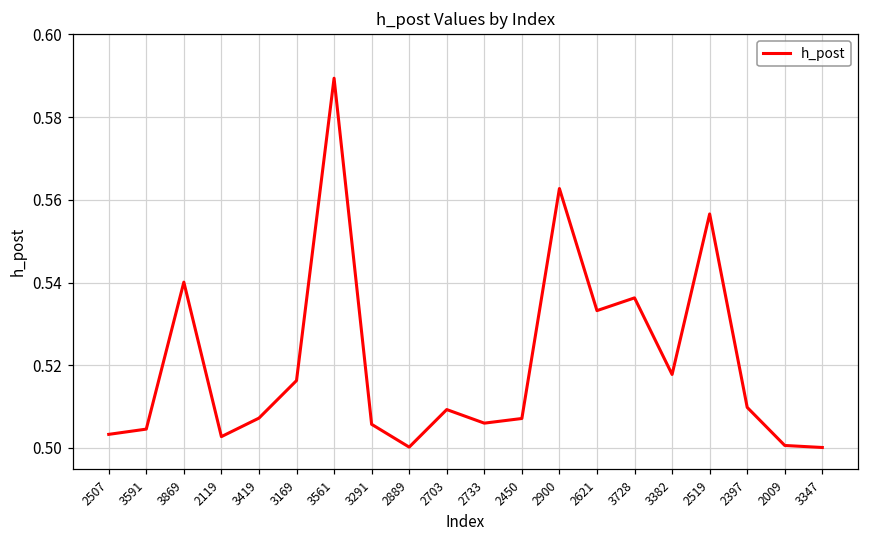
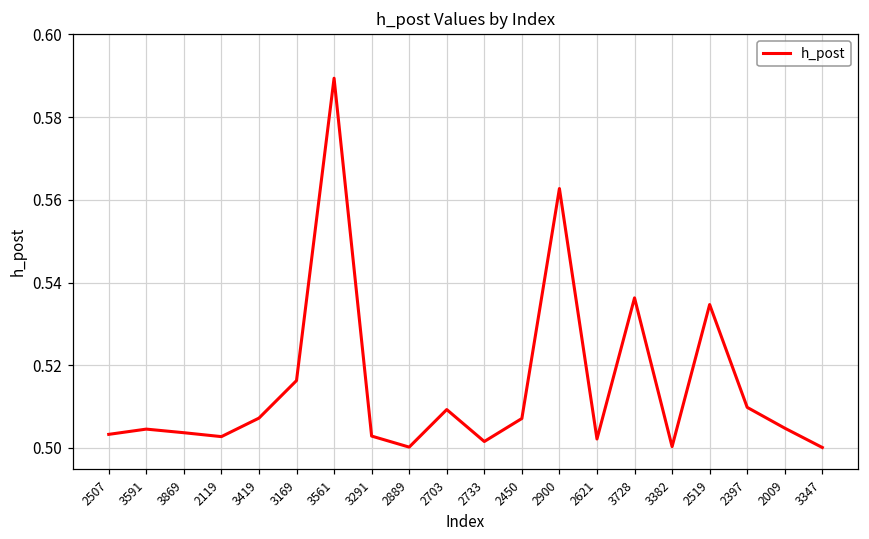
  {
    "2507": 0.503,
    "3591": 0.505,
-   "3869": 0.540,
+   "3869": 0.504,
    "2119": 0.503,
    "3419": 0.507,
    "3169": 0.516,
    "3561": 0.589,
-   "3291": 0.506,
+   "3291": 0.503,
    "2889": 0.500,
    "2703": 0.509,
-   "2733": 0.506,
+   "2733": 0.502,
    "2450": 0.507,
    "2900": 0.563,
-   "2621": 0.533,
+   "2621": 0.502,
    "3728": 0.536,
-   "3382": 0.518,
-   "2519": 0.557,
+   "3382": 0.500,
+   "2519": 0.535,
    "2397": 0.510,
-   "2009": 0.501,
+   "2009": 0.505,
    "3347": 0.500
  }
